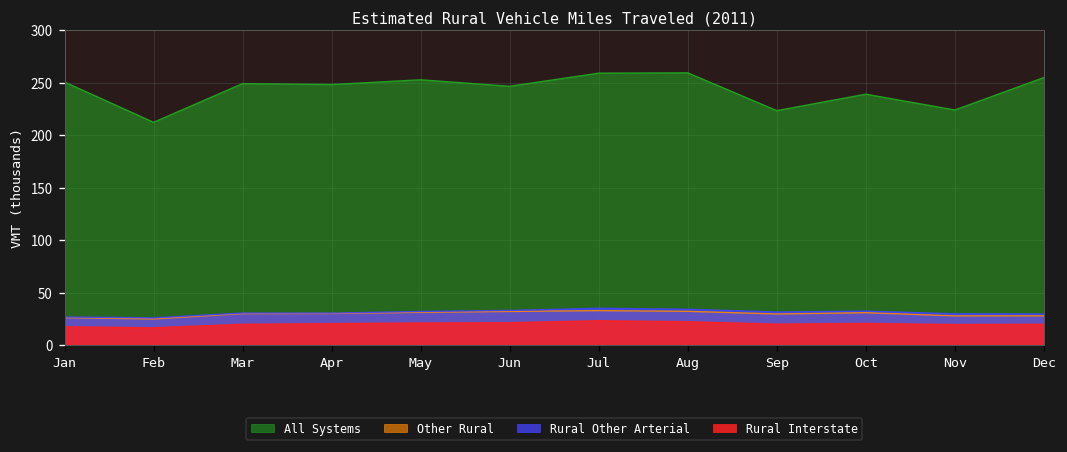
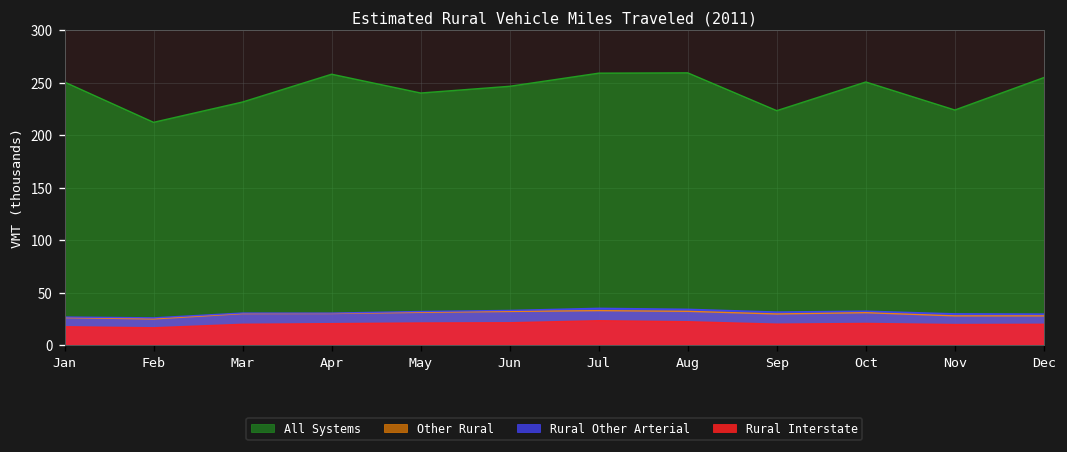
  {
    "All Systems": {
      "Jan": 250,
      "Feb": 210,
-     "Mar": 250,
-     "Apr": 250,
-     "May": 250,
+     "Mar": 230,
+     "Apr": 260,
+     "May": 240,
      "Jun": 250,
      "Jul": 260,
      "Aug": 260,
      "Sep": 220,
-     "Oct": 240,
+     "Oct": 250,
      "Nov": 220,
      "Dec": 250
    },
    "Rural Interstate": {
      "Jan": 20,
      "Feb": 20,
      "Mar": 20,
      "Apr": 20,
      "May": 20,
      "Jun": 20,
      "Jul": 20,
      "Aug": 20,
      "Sep": 20,
      "Oct": 20,
      "Nov": 20,
      "Dec": 20
    }
  }
